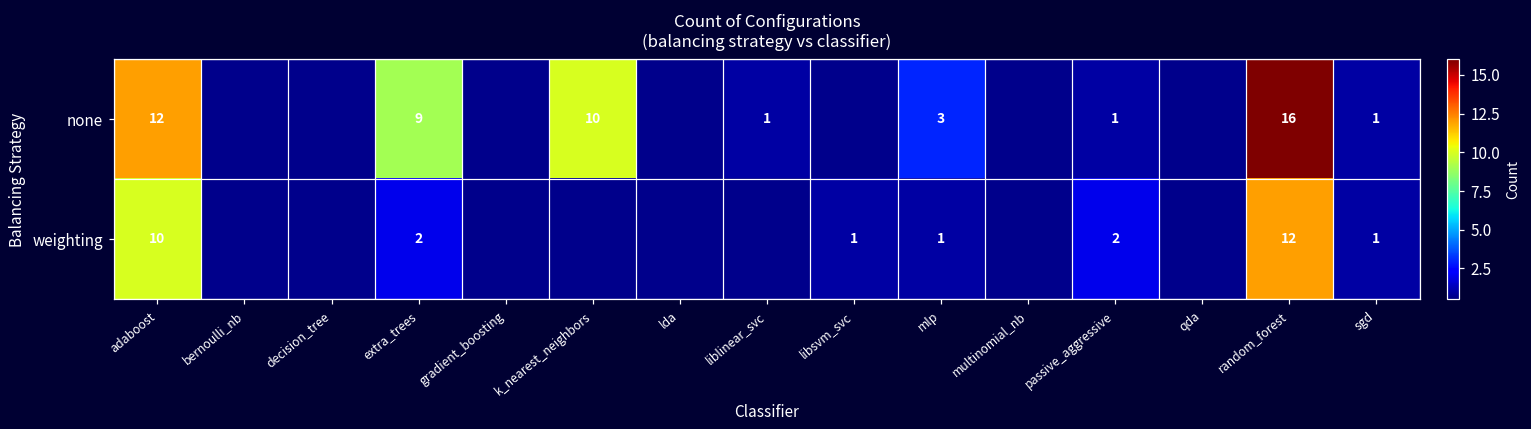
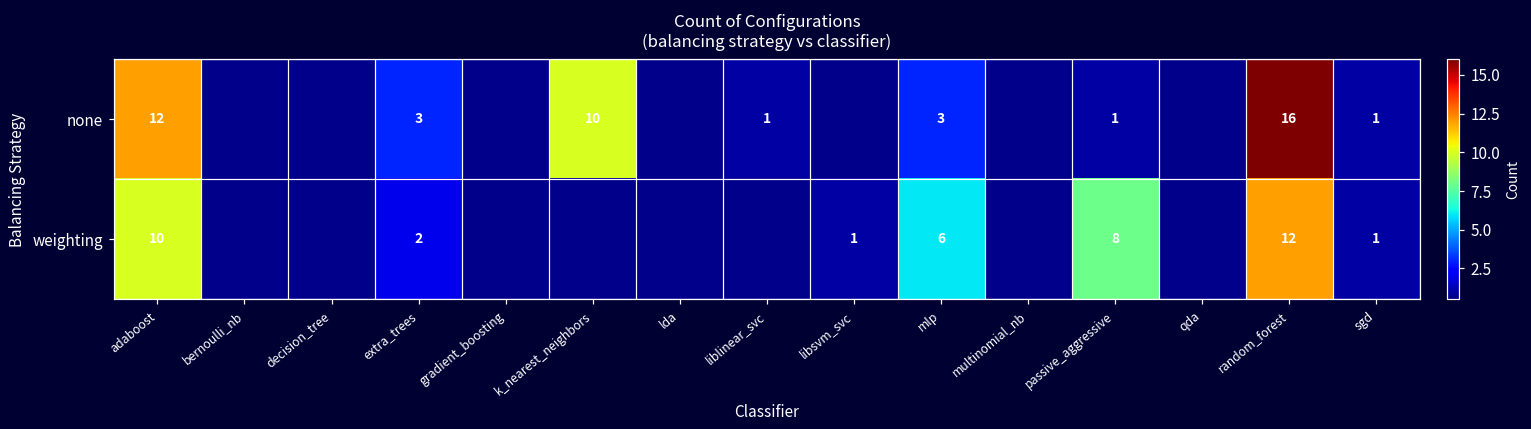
  {
    "none": {
      "adaboost": 12,
-     "extra_trees": 9,
+     "extra_trees": 3,
      "k_nearest_neighbors": 10,
      "liblinear_svc": 1,
      "mlp": 3,
      "passive_aggressive": 1,
      "random_forest": 16,
      "sgd": 1
    },
    "weighting": {
      "adaboost": 10,
      "extra_trees": 2,
      "libsvm_svc": 1,
-     "mlp": 1,
-     "passive_aggressive": 2,
+     "mlp": 6,
+     "passive_aggressive": 8,
      "random_forest": 12,
      "sgd": 1
    }
  }
